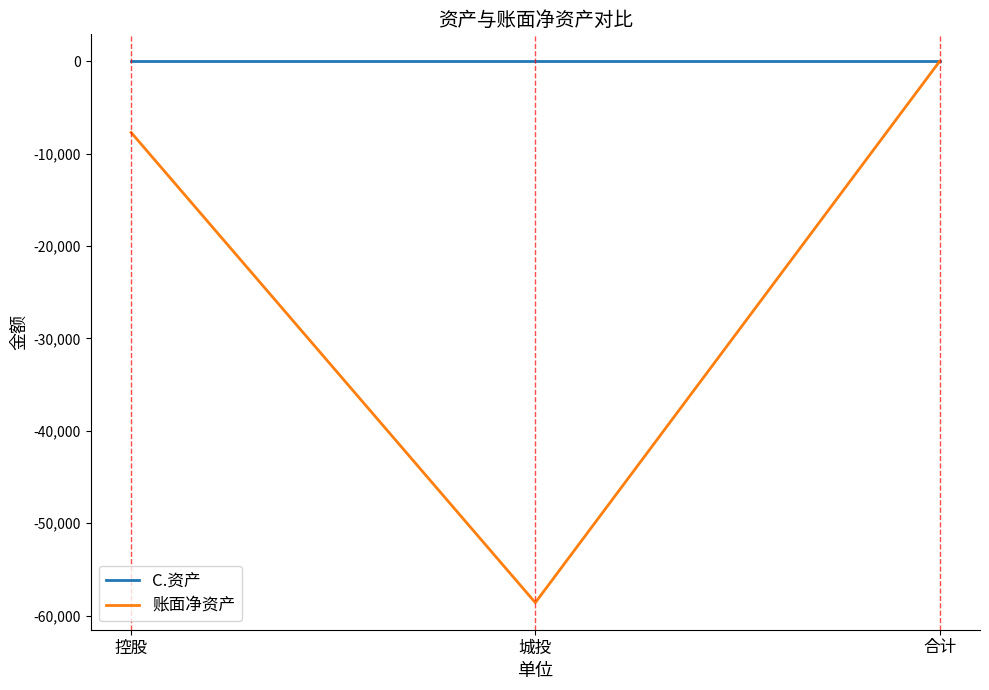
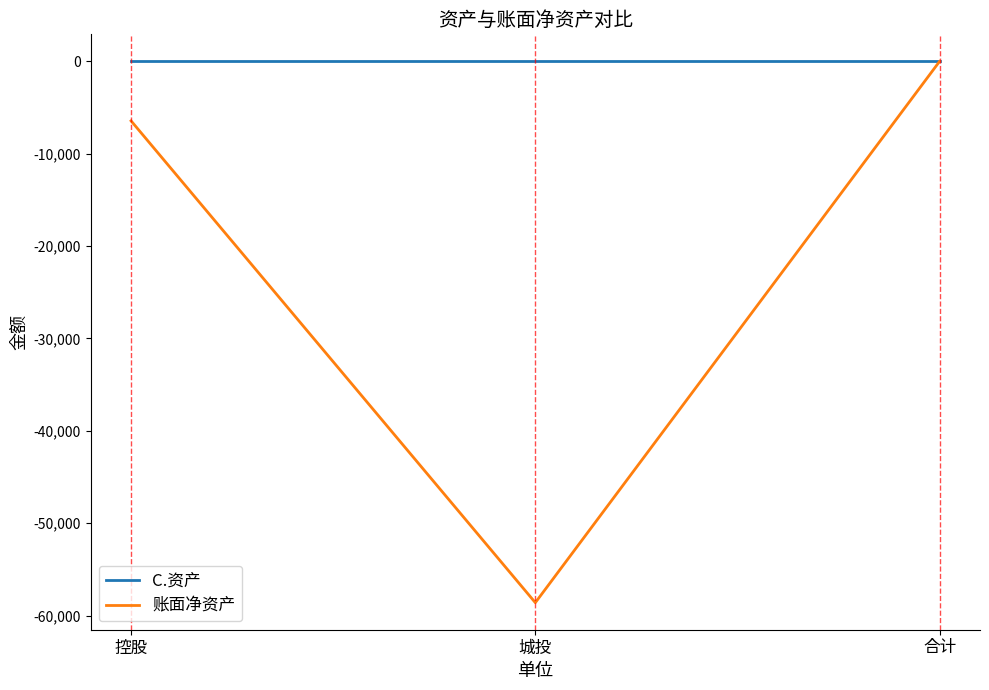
  {
    "C.资产": {
      "控股": "0",
      "城投": "0"
    },
    "账面净资产": {
-     "控股": "-8,000",
+     "控股": "-6,000",
      "城投": "-59,000"
    }
  }
